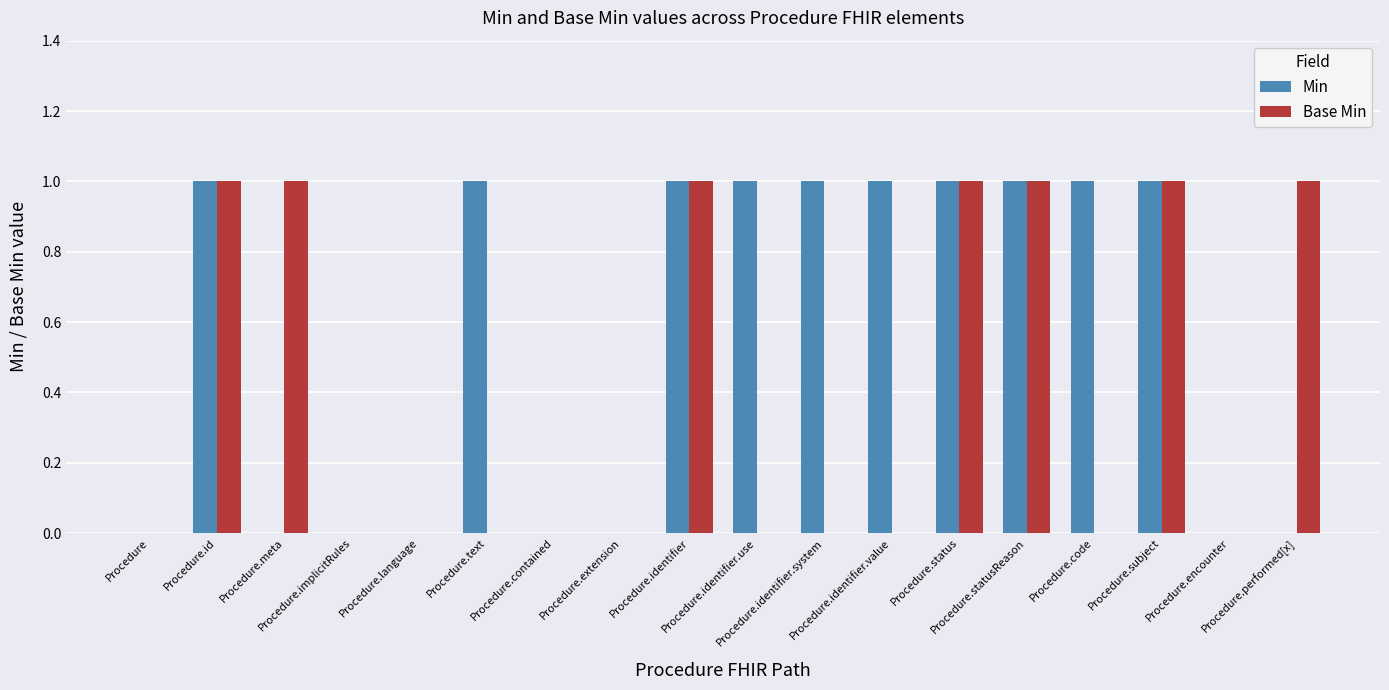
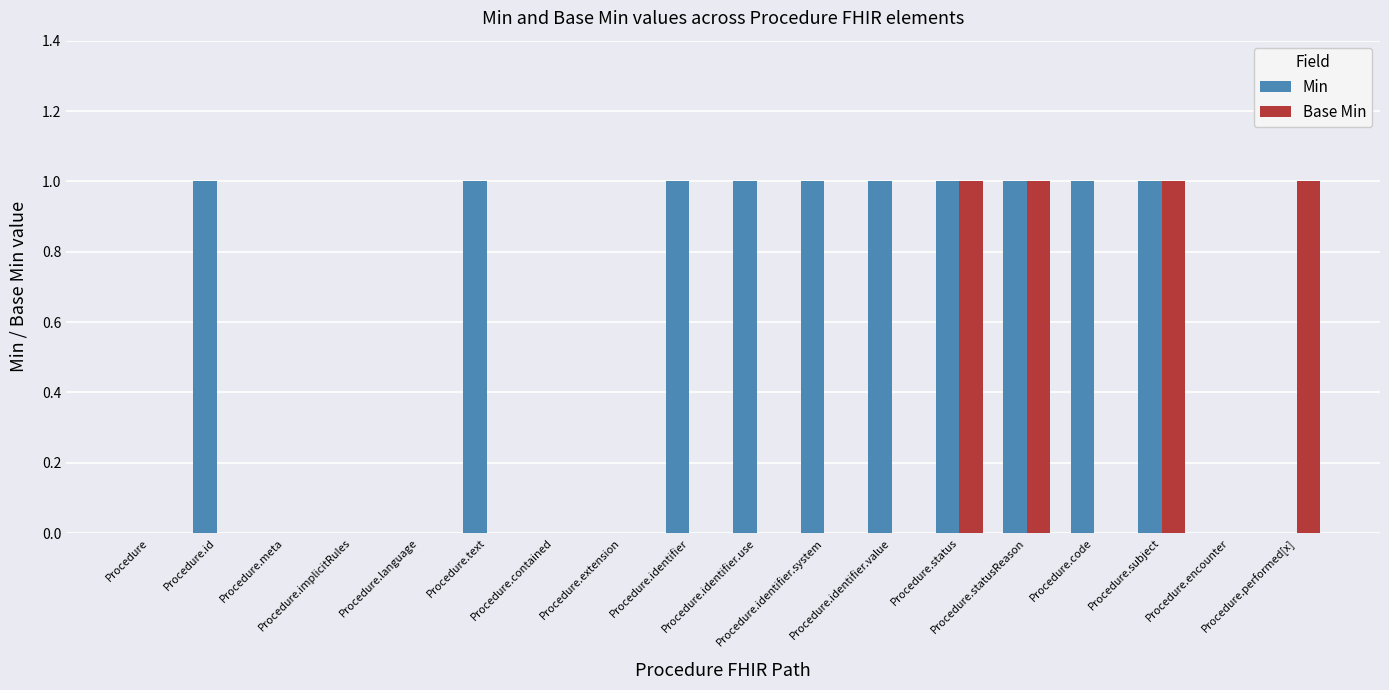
  {
    "Min": {
      "Procedure": 0,
      "Procedure.id": 1,
      "Procedure.meta": 0,
      "Procedure.implicitRules": 0,
      "Procedure.language": 0,
      "Procedure.text": 1,
      "Procedure.contained": 0,
      "Procedure.extension": 0,
      "Procedure.identifier": 1,
      "Procedure.identifier.use": 1,
      "Procedure.identifier.system": 1,
      "Procedure.identifier.value": 1,
      "Procedure.status": 1,
      "Procedure.statusReason": 1,
      "Procedure.code": 1,
      "Procedure.subject": 1,
      "Procedure.encounter": 0,
      "Procedure.performed[x]": 0
    },
    "Base Min": {
      "Procedure": 0,
-     "Procedure.id": 1,
-     "Procedure.meta": 1,
+     "Procedure.id": 0,
+     "Procedure.meta": 0,
      "Procedure.implicitRules": 0,
      "Procedure.language": 0,
      "Procedure.text": 0,
      "Procedure.contained": 0,
      "Procedure.extension": 0,
-     "Procedure.identifier": 1,
+     "Procedure.identifier": 0,
      "Procedure.identifier.use": 0,
      "Procedure.identifier.system": 0,
      "Procedure.identifier.value": 0,
      "Procedure.status": 1,
      "Procedure.statusReason": 1,
      "Procedure.code": 0,
      "Procedure.subject": 1,
      "Procedure.encounter": 0,
      "Procedure.performed[x]": 1
    }
  }
